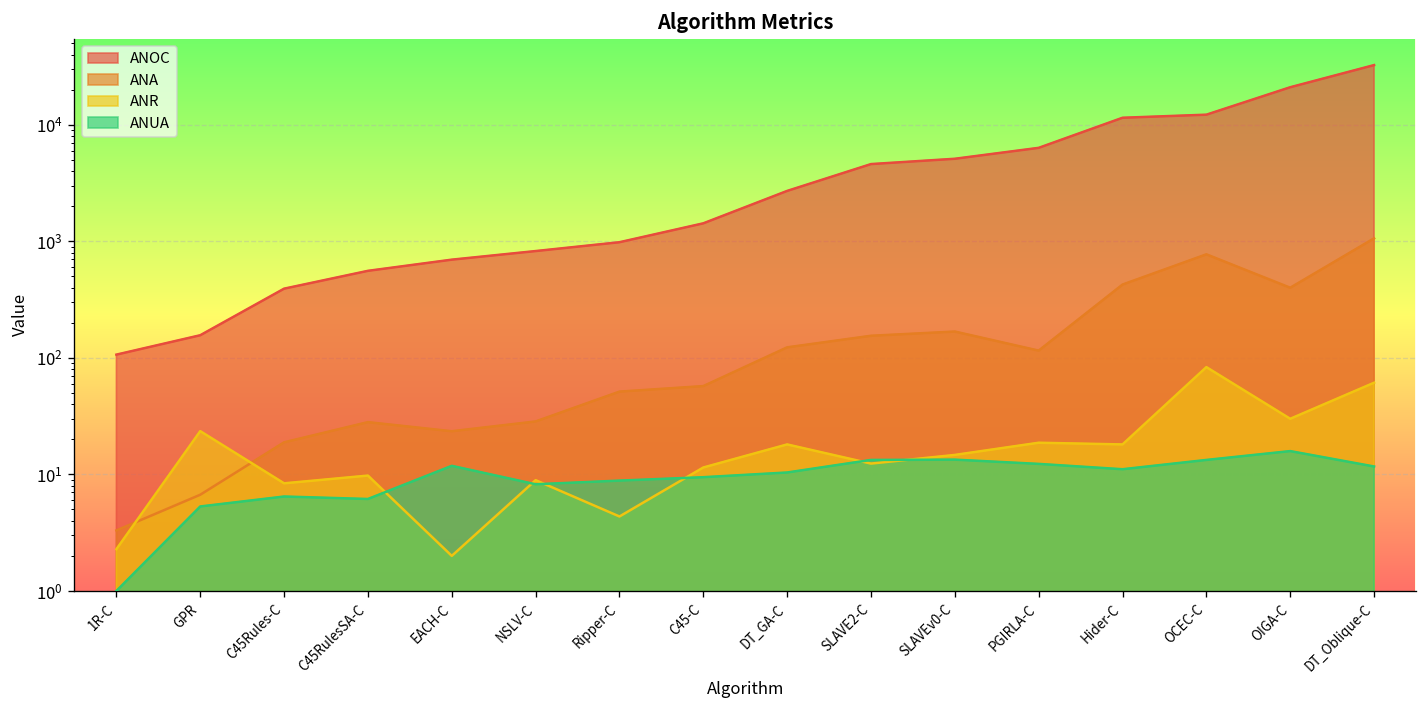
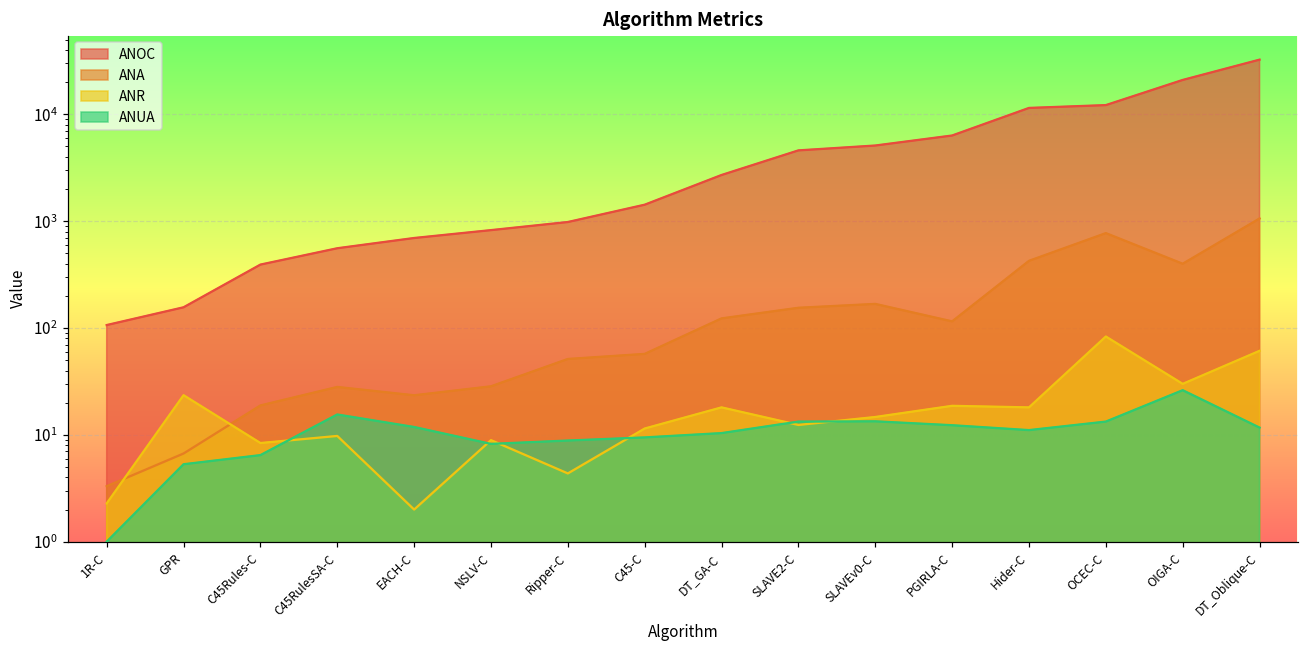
  {
    "ANR": {
      "1R-C": 2.3,
      "GPR": 24,
      "C45Rules-C": 8,
      "C45RulesSA-C": 10,
      "EACH-C": 2,
      "NSLV-C": 9,
      "Ripper-C": 4,
      "C45-C": 11,
      "DT_GA-C": 18,
      "SLAVE2-C": 12,
      "SLAVEv0-C": 15,
      "PGIRLA-C": 19,
      "Hider-C": 18,
      "OCEC-C": 80,
      "OIGA-C": 30,
      "DT_Oblique-C": 60
    },
    "ANUA": {
      "1R-C": 1,
      "GPR": 5,
      "C45Rules-C": 6,
-     "C45RulesSA-C": 6,
+     "C45RulesSA-C": 16,
      "EACH-C": 12,
      "NSLV-C": 8,
      "Ripper-C": 9,
      "C45-C": 9,
      "DT_GA-C": 10,
      "SLAVE2-C": 13,
      "SLAVEv0-C": 13,
      "PGIRLA-C": 12,
      "Hider-C": 11,
      "OCEC-C": 13,
-     "OIGA-C": 16,
+     "OIGA-C": 26,
      "DT_Oblique-C": 12
    }
  }
